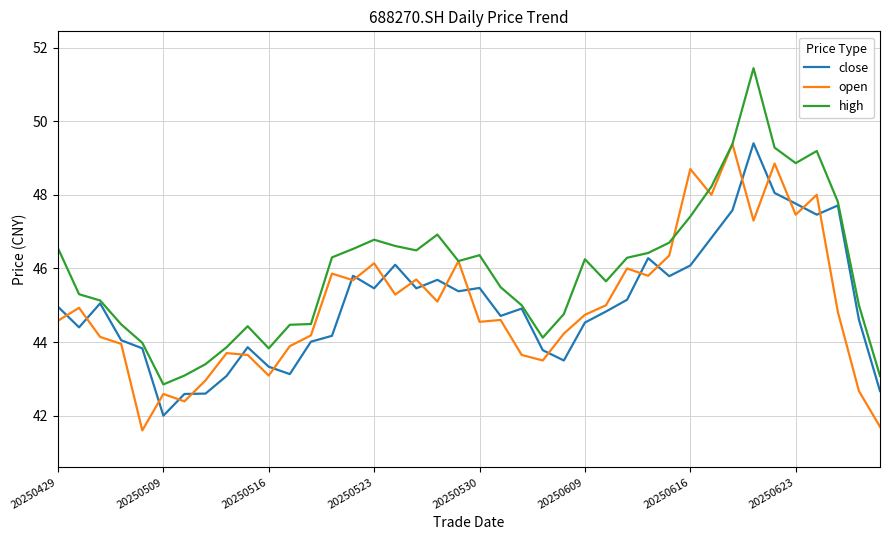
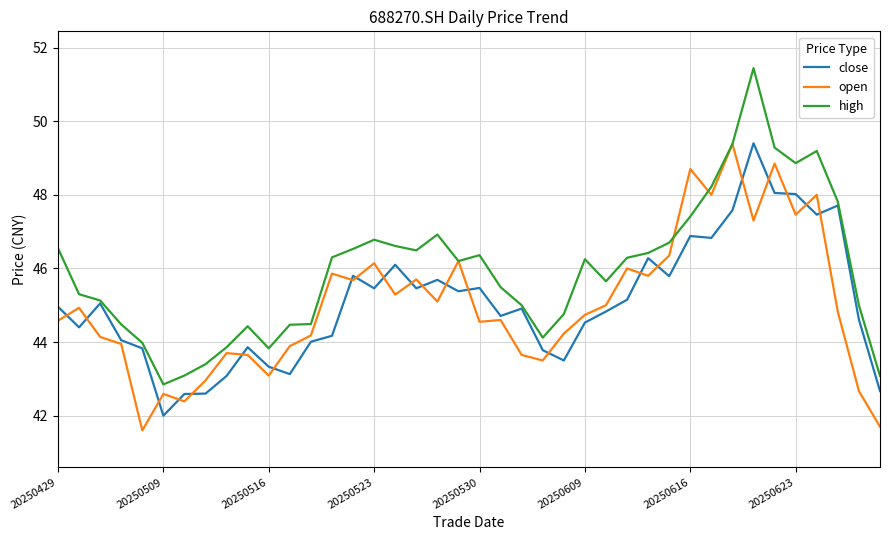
  {
    "close": {
      "20250429": 45.0,
      "20250509": 42.0,
      "20250516": 43.3,
      "20250523": 45.5,
      "20250530": 45.5,
      "20250609": 44.5,
-     "20250616": 46.1,
-     "20250623": 47.8
+     "20250616": 46.9,
+     "20250623": 48.0
    },
    "open": {
      "20250429": 44.6,
      "20250509": 42.6,
      "20250516": 43.1,
      "20250523": 46.1,
      "20250530": 44.6,
      "20250609": 44.7,
      "20250616": 48.7,
      "20250623": 47.5
    },
    "high": {
      "20250429": 46.6,
      "20250509": 42.9,
      "20250516": 43.8,
      "20250523": 46.8,
      "20250530": 46.4,
      "20250609": 46.3,
      "20250616": 47.4,
      "20250623": 48.9
    }
  }
